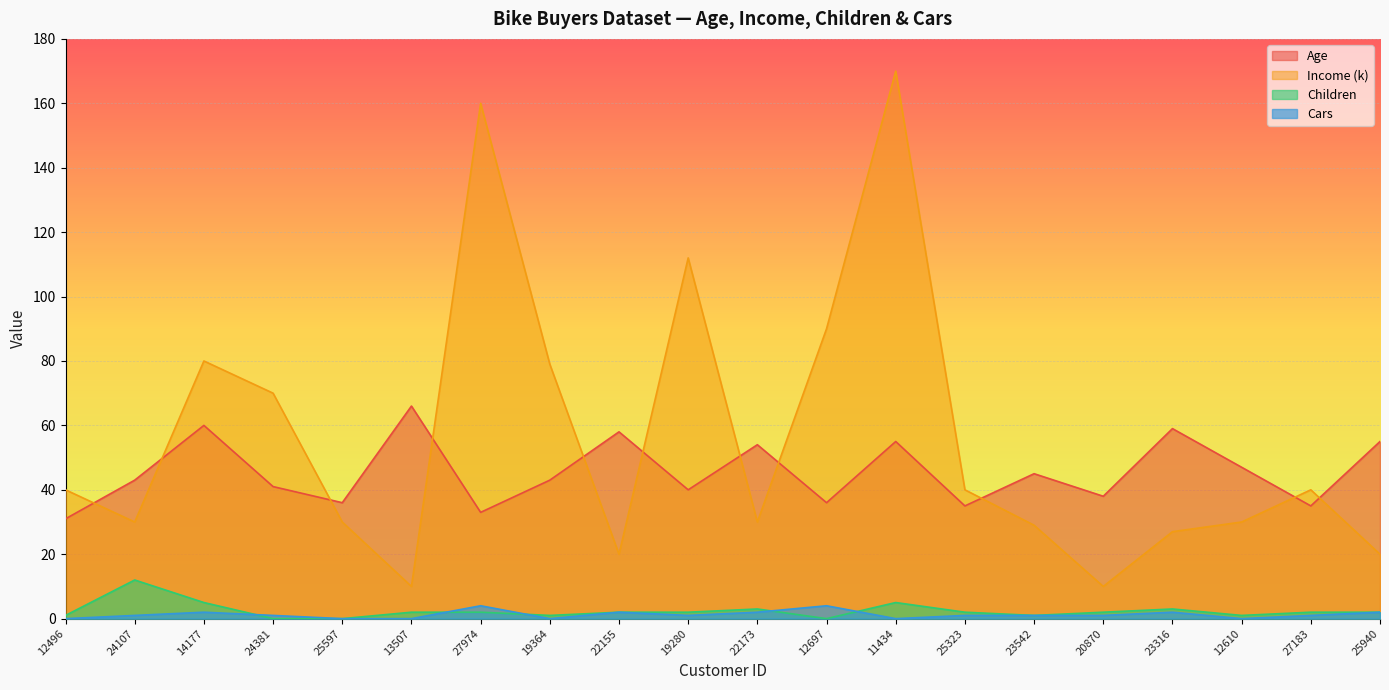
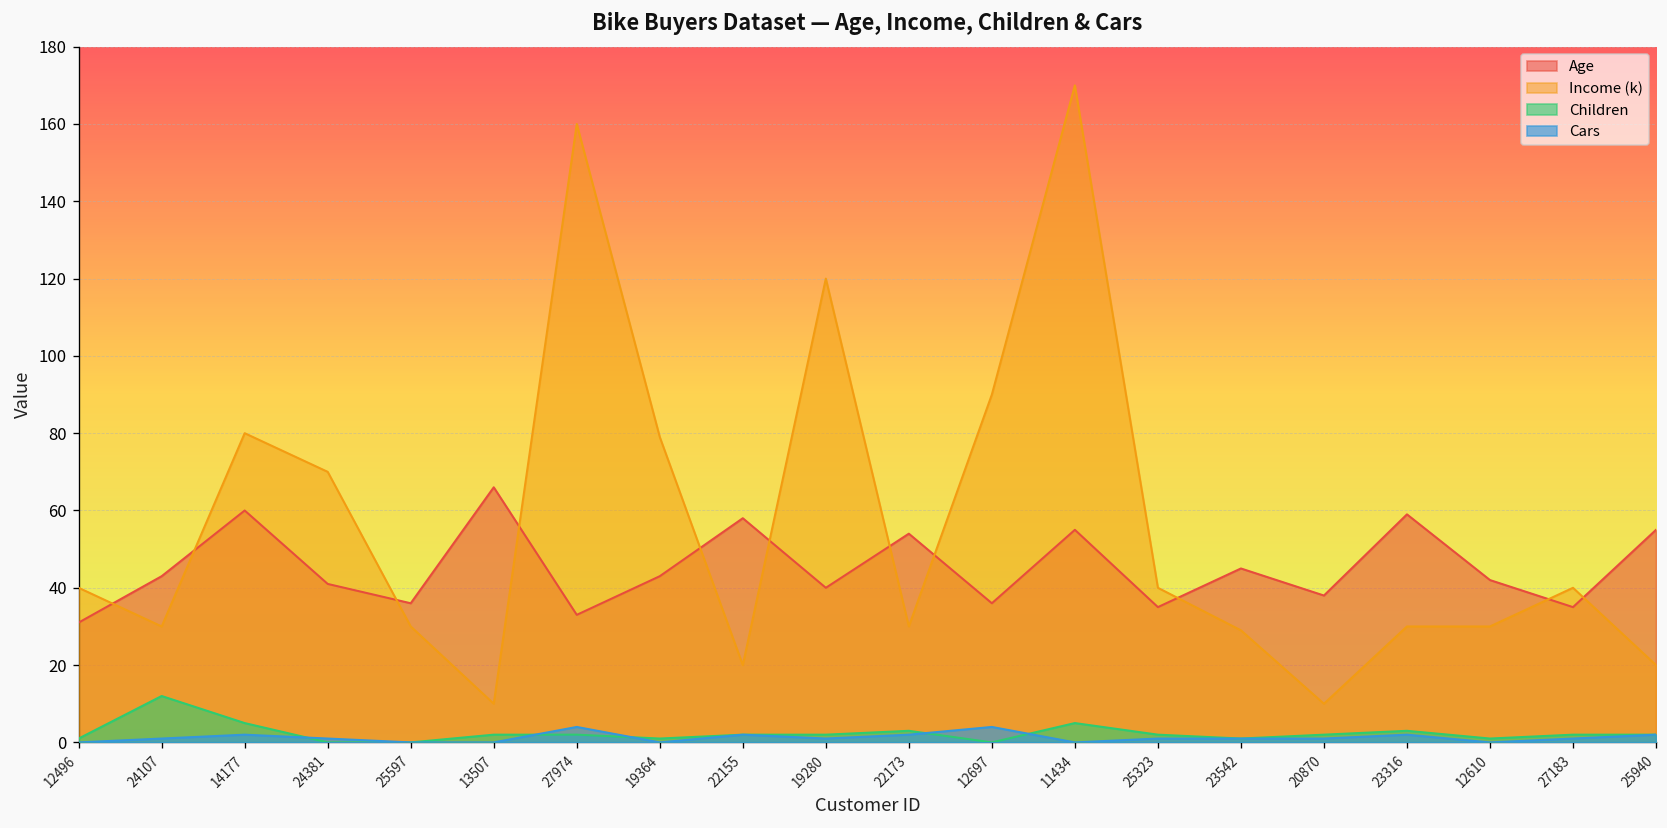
  {
    "Age": {
      "12496": 31,
      "24107": 43,
      "14177": 60,
      "24381": 41,
      "25597": 36,
      "13507": 66,
      "27974": 33,
      "19364": 43,
      "22155": 58,
      "19280": 40,
      "22173": 54,
      "12697": 36,
      "11434": 55,
      "25323": 35,
      "23542": 45,
      "20870": 38,
      "23316": 59,
-     "12610": 47,
+     "12610": 42,
      "27183": 35,
      "25940": 55
    },
    "Income (k)": {
      "12496": 40,
      "24107": 30,
      "14177": 80,
      "24381": 70,
      "25597": 30,
      "13507": 10,
      "27974": 160,
      "19364": 79,
      "22155": 20,
-     "19280": 112,
+     "19280": 120,
      "22173": 30,
      "12697": 90,
      "11434": 170,
      "25323": 40,
      "23542": 29,
      "20870": 10,
-     "23316": 27,
+     "23316": 30,
      "12610": 30,
      "27183": 40,
      "25940": 20
    },
    "Children": {
      "12496": 1,
      "24107": 12,
      "14177": 5,
      "24381": 0,
      "13507": 2,
      "27974": 2,
      "19364": 1,
      "19280": 2,
      "22173": 3,
      "12697": 0,
      "11434": 5,
      "25323": 2,
      "20870": 2,
      "23316": 3,
      "12610": 1,
      "27183": 2
    },
    "Cars": {
      "12496": 0,
      "24107": 1,
      "14177": 2,
      "24381": 1,
      "13507": 0,
      "27974": 4,
      "19364": 0,
      "19280": 1,
      "22173": 2,
      "12697": 4,
      "11434": 0,
      "25323": 1,
      "20870": 1,
      "23316": 2,
      "12610": 0,
      "27183": 1
    }
  }
